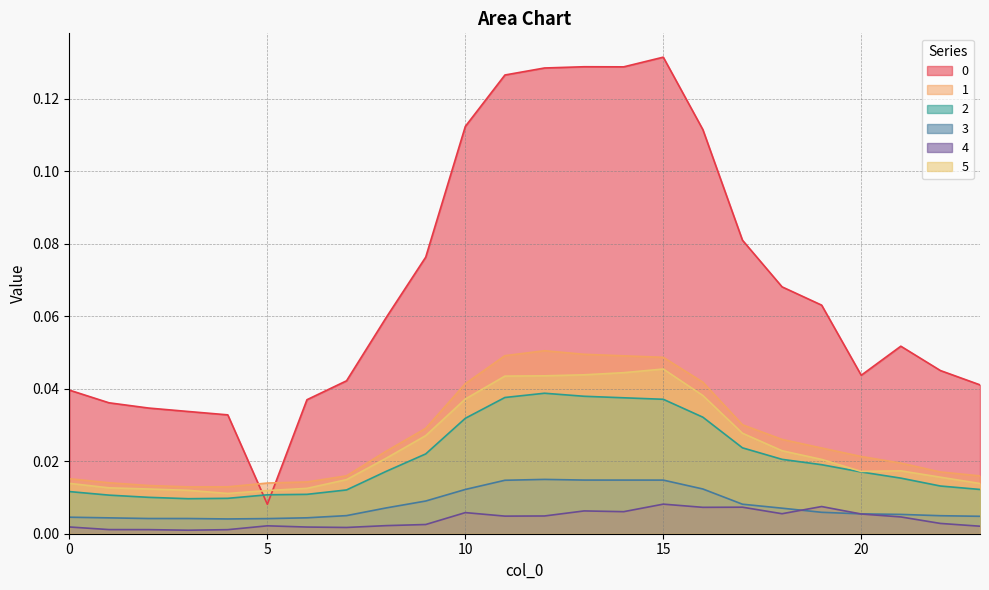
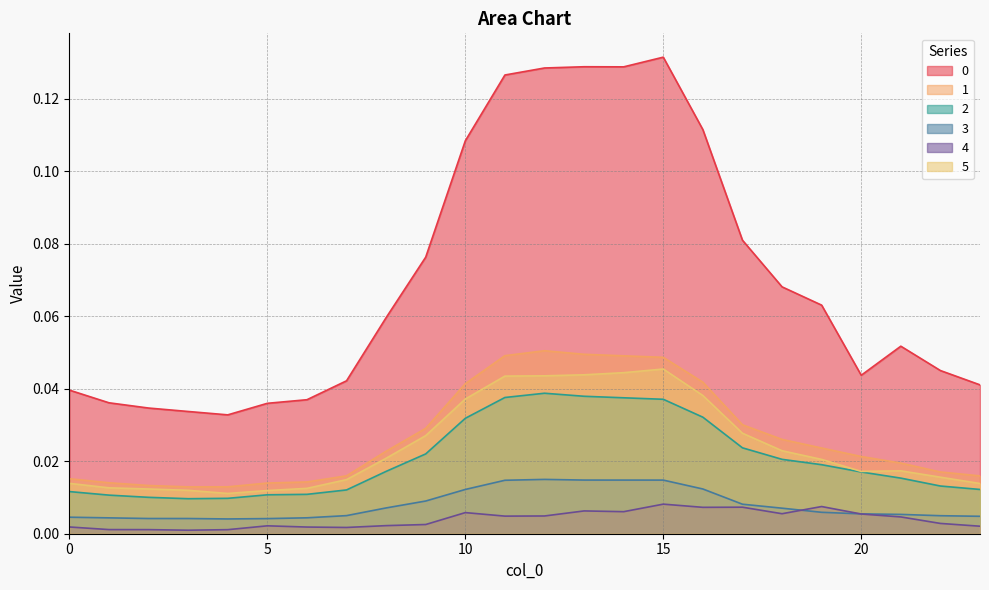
  {
    "0": {
      "0": 0.040,
-     "5": 0.008,
-     "10": 0.112,
+     "5": 0.036,
+     "10": 0.108,
      "15": 0.131,
      "20": 0.044
    }
  }
